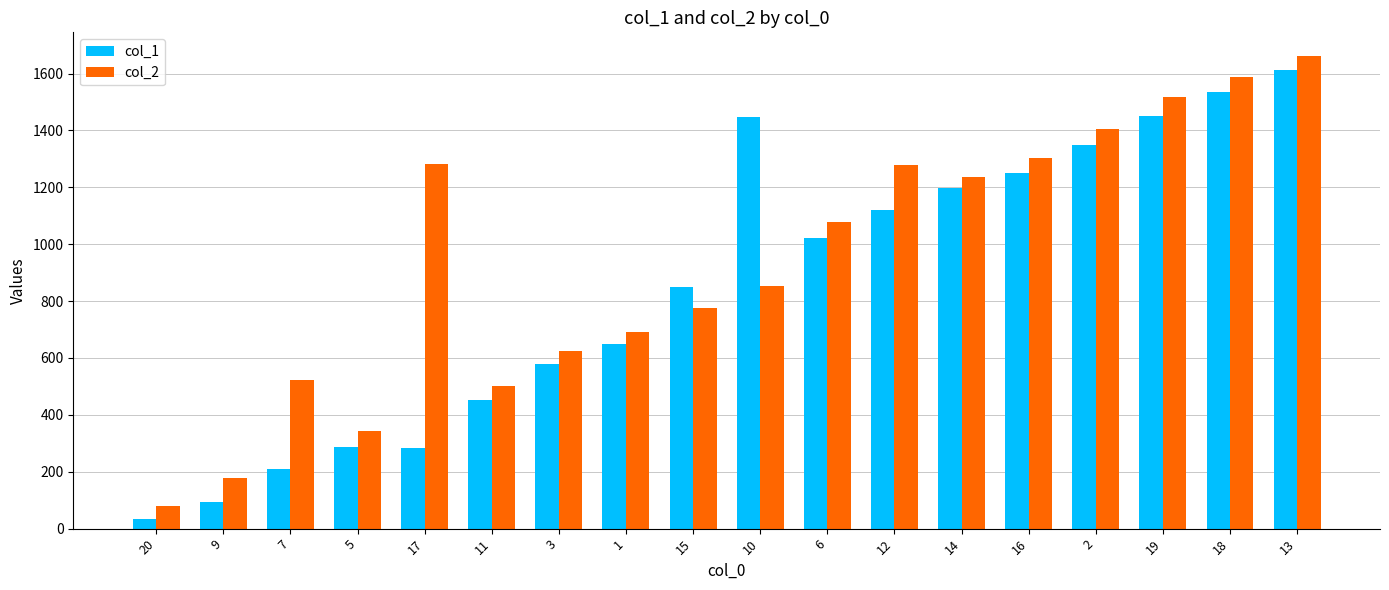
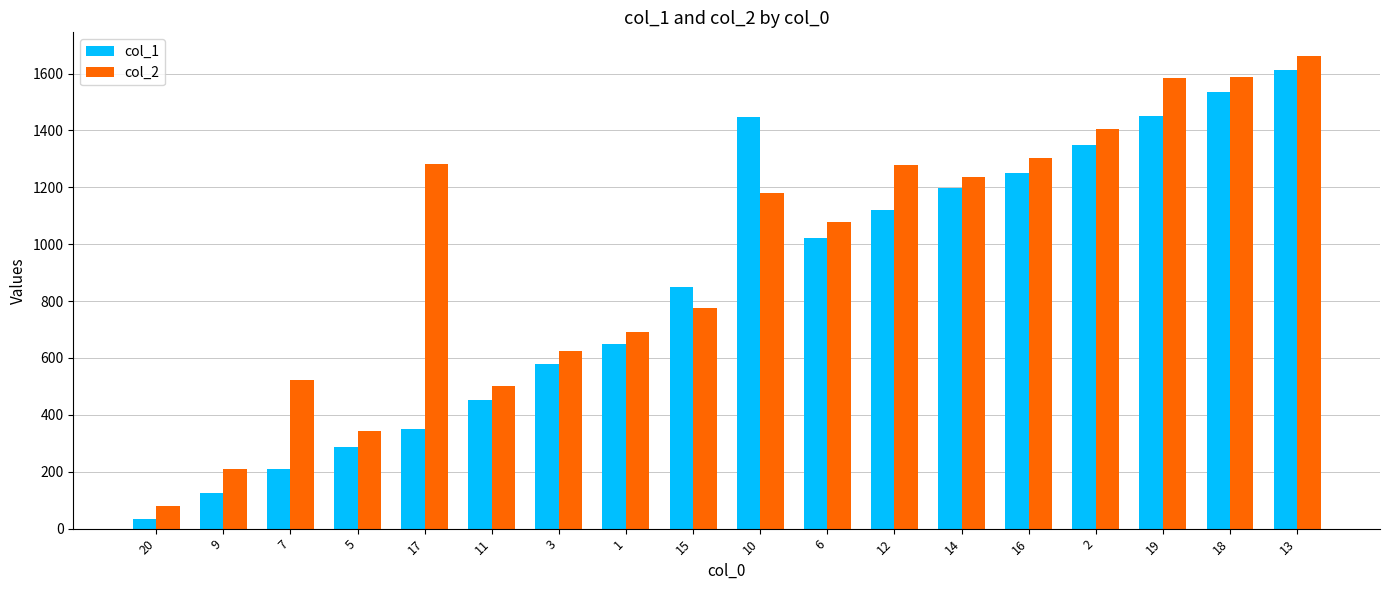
  {
    "col_1": {
      "20": 30,
-     "9": 90,
+     "9": 130,
      "7": 210,
      "5": 290,
-     "17": 280,
+     "17": 350,
      "11": 450,
      "3": 580,
      "1": 650,
      "15": 850,
      "10": 1450,
      "6": 1020,
      "12": 1120,
      "14": 1200,
      "16": 1250,
      "2": 1350,
      "19": 1450,
      "18": 1530,
      "13": 1610
    },
    "col_2": {
      "20": 80,
-     "9": 180,
+     "9": 210,
      "7": 520,
      "5": 340,
      "17": 1280,
      "11": 500,
      "3": 620,
      "1": 690,
      "15": 780,
-     "10": 850,
+     "10": 1180,
      "6": 1080,
      "12": 1280,
      "14": 1240,
      "16": 1300,
      "2": 1400,
-     "19": 1520,
+     "19": 1590,
      "18": 1590,
      "13": 1660
    }
  }
